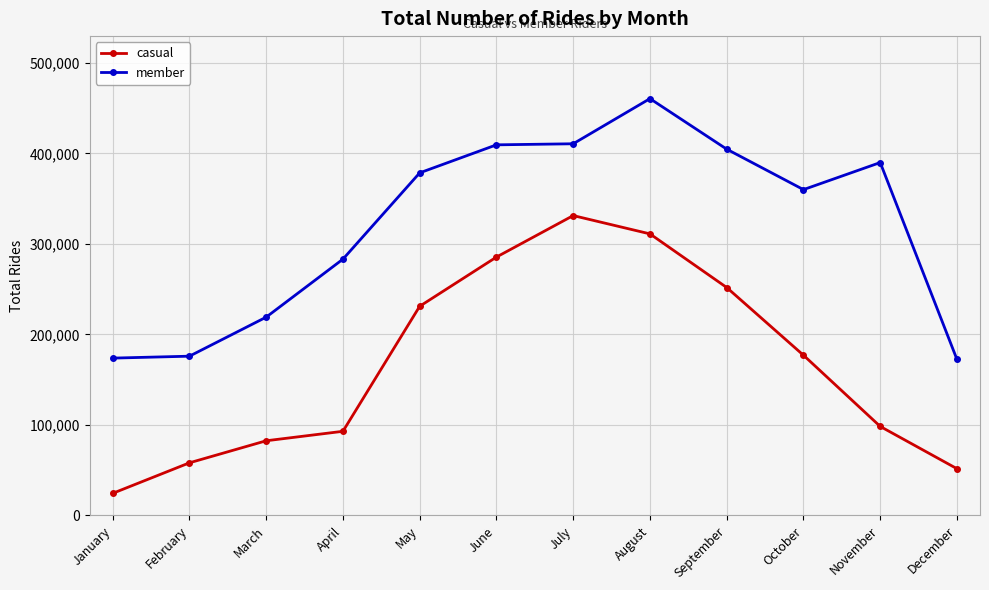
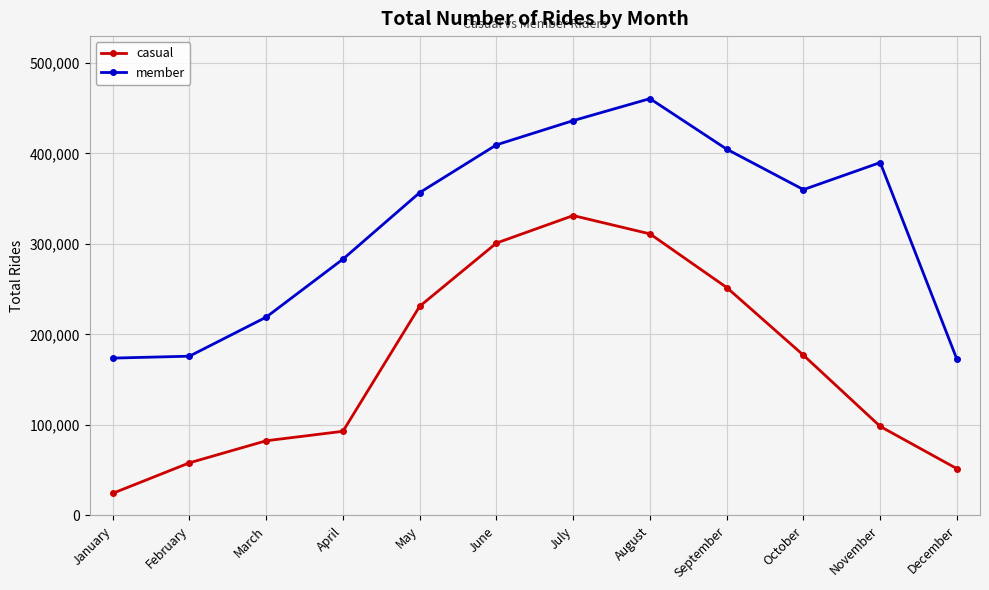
  {
    "casual": {
      "January": "20,000",
      "February": "60,000",
      "March": "80,000",
      "April": "90,000",
      "May": "230,000",
-     "June": "290,000",
+     "June": "300,000",
      "July": "330,000",
      "August": "310,000",
      "September": "250,000",
      "October": "180,000",
      "November": "100,000",
      "December": "50,000"
    },
    "member": {
      "January": "170,000",
      "February": "180,000",
      "March": "220,000",
      "April": "280,000",
-     "May": "380,000",
+     "May": "360,000",
      "June": "410,000",
-     "July": "410,000",
+     "July": "440,000",
      "August": "460,000",
      "September": "400,000",
      "October": "360,000",
      "November": "390,000",
      "December": "170,000"
    }
  }
